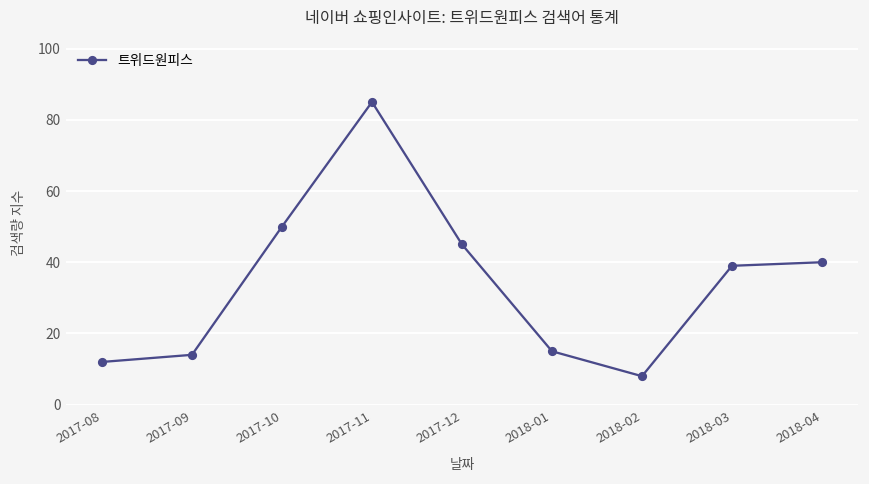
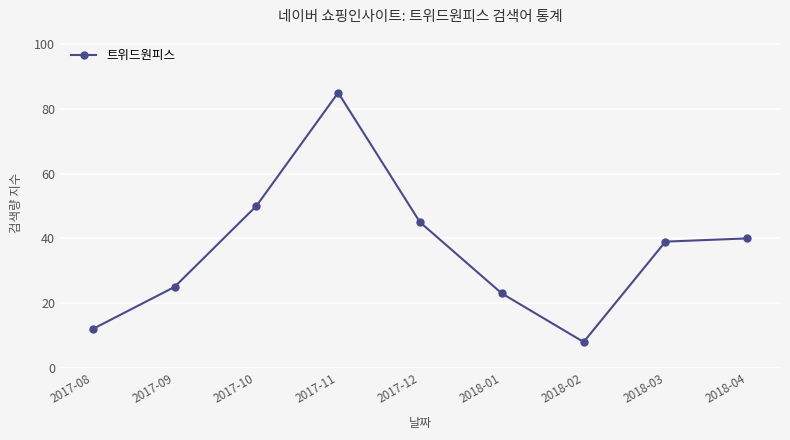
  {
    "2017-08": 12,
-   "2017-09": 14,
+   "2017-09": 25,
    "2017-10": 50,
    "2017-11": 85,
    "2017-12": 45,
-   "2018-01": 15,
+   "2018-01": 23,
    "2018-02": 8,
    "2018-03": 39,
    "2018-04": 40
  }
